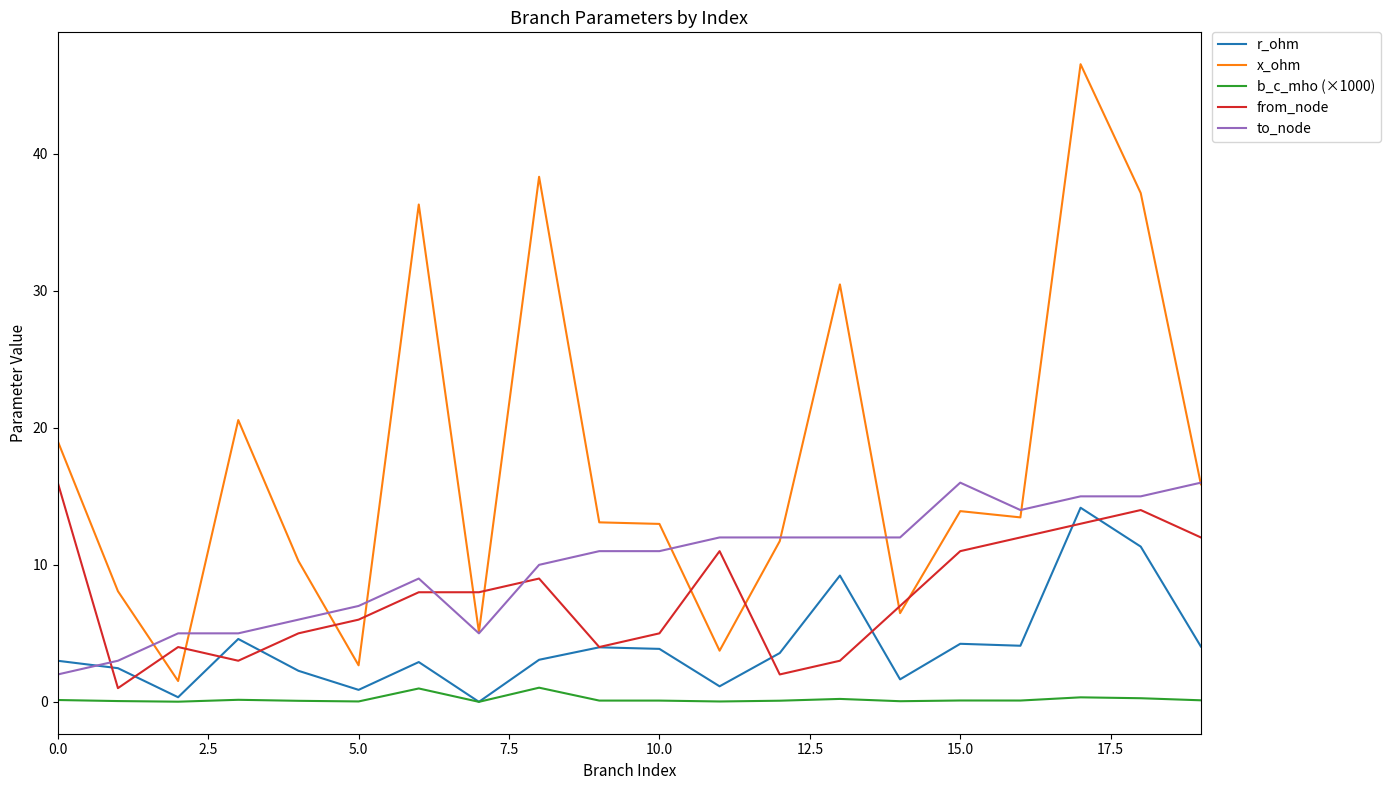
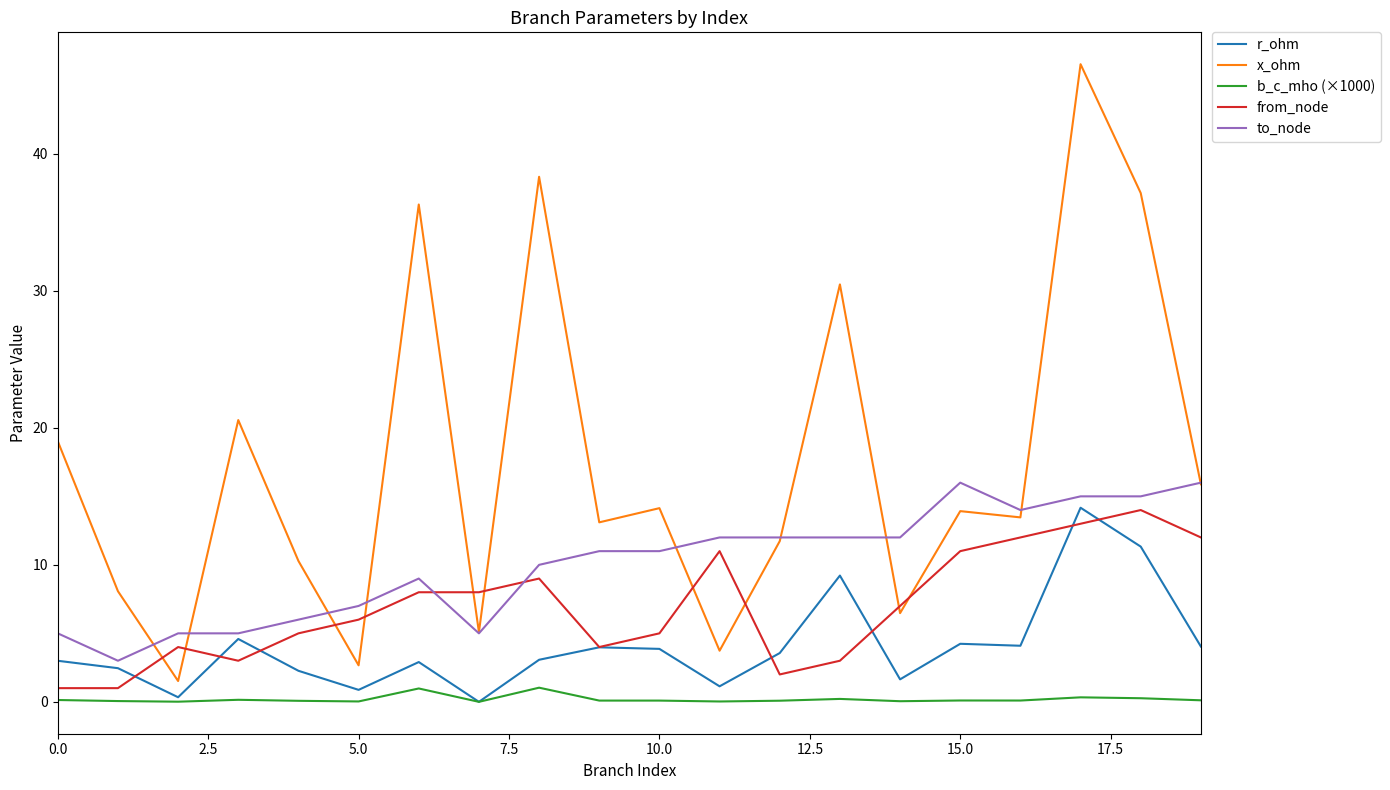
  {
    "r_ohm": {
      "0.0": 3.0,
      "5.0": 0.9,
      "10.0": 3.9,
      "15.0": 4.2
    },
    "x_ohm": {
      "0.0": 19.0,
      "5.0": 2.7,
-     "10.0": 13.0,
+     "10.0": 14.1,
      "15.0": 13.9
    },
    "b_c_mho (×1000)": {
      "0.0": 0.1,
      "5.0": 0.0,
      "10.0": 0.1,
      "15.0": 0.1
    },
    "from_node": {
-     "0.0": 16,
+     "0.0": 1,
      "5.0": 6,
      "10.0": 5,
      "15.0": 11
    },
    "to_node": {
-     "0.0": 2,
+     "0.0": 5,
      "5.0": 7,
      "10.0": 11,
      "15.0": 16
    }
  }
